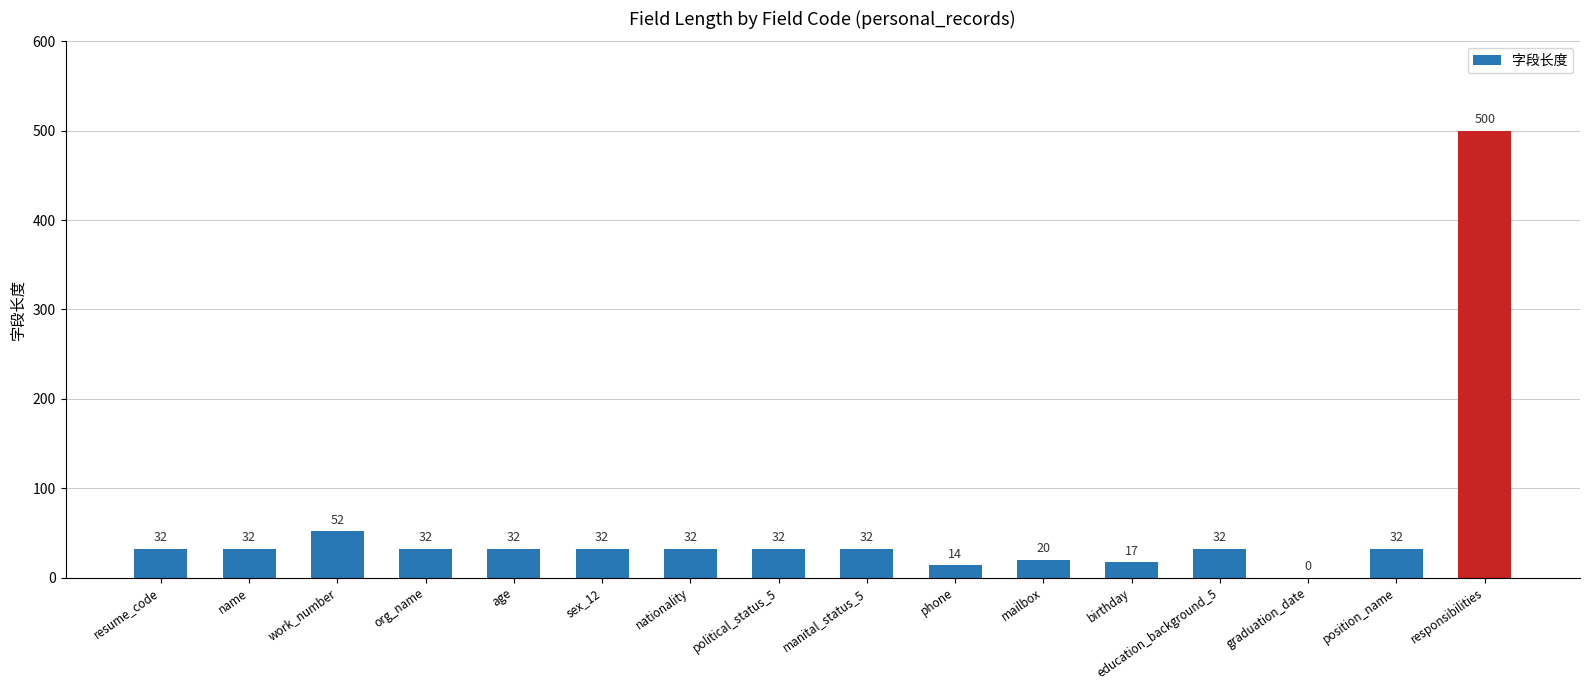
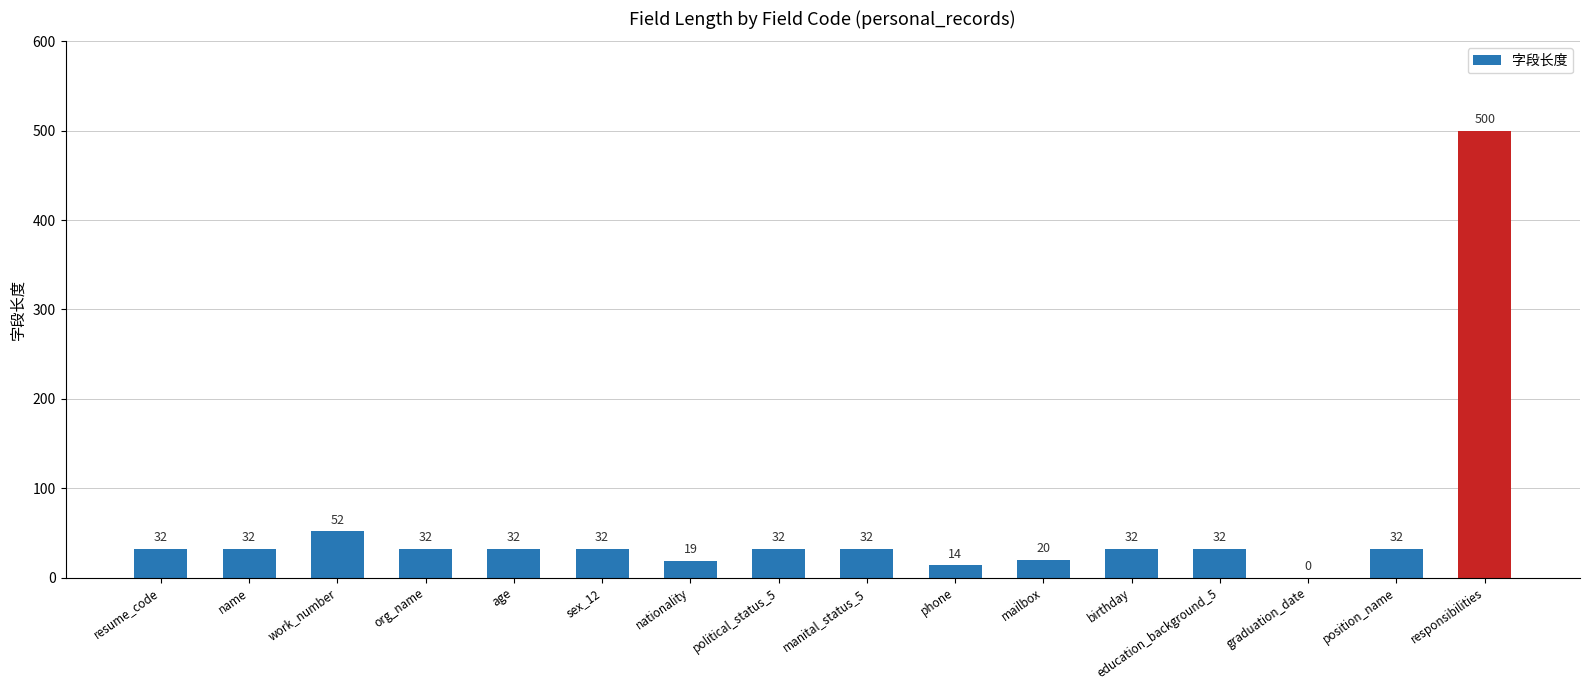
  {
    "resume_code": 32,
    "name": 32,
    "work_number": 52,
    "org_name": 32,
    "age": 32,
    "sex_12": 32,
-   "nationality": 32,
+   "nationality": 19,
    "political_status_5": 32,
    "manital_status_5": 32,
    "phone": 14,
    "mailbox": 20,
-   "birthday": 17,
+   "birthday": 32,
    "education_background_5": 32,
    "graduation_date": 0,
    "position_name": 32,
    "responsibilities": 500
  }
